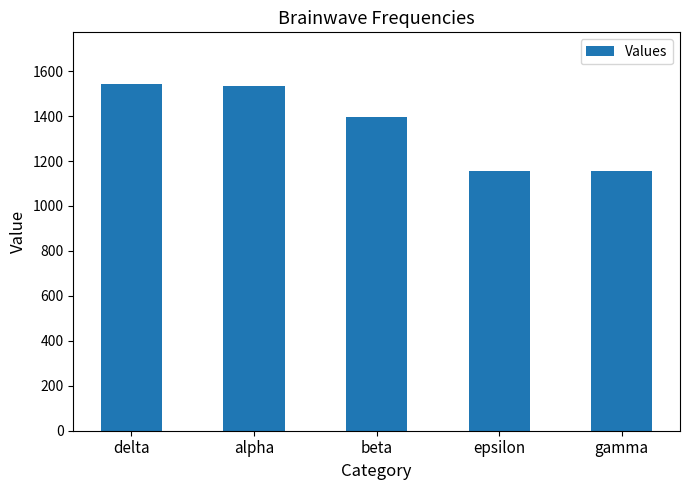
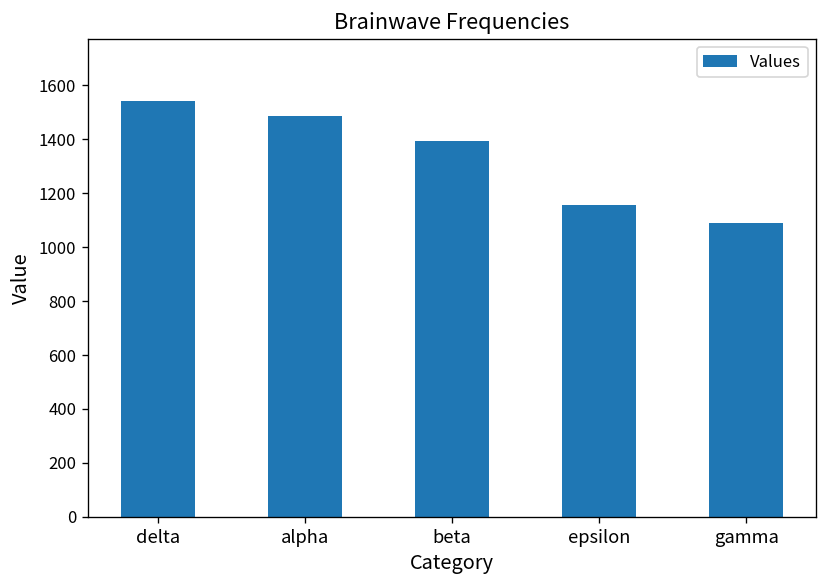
  {
    "delta": 1540,
-   "alpha": 1530,
+   "alpha": 1490,
    "beta": 1390,
    "epsilon": 1160,
-   "gamma": 1160
+   "gamma": 1090
  }
